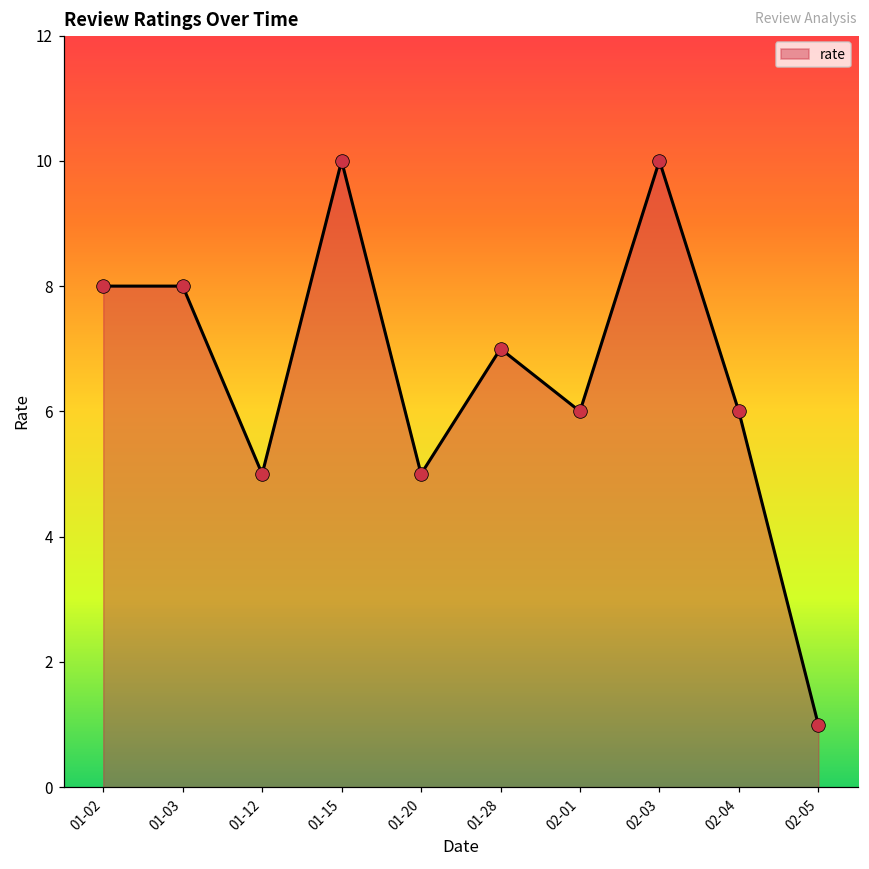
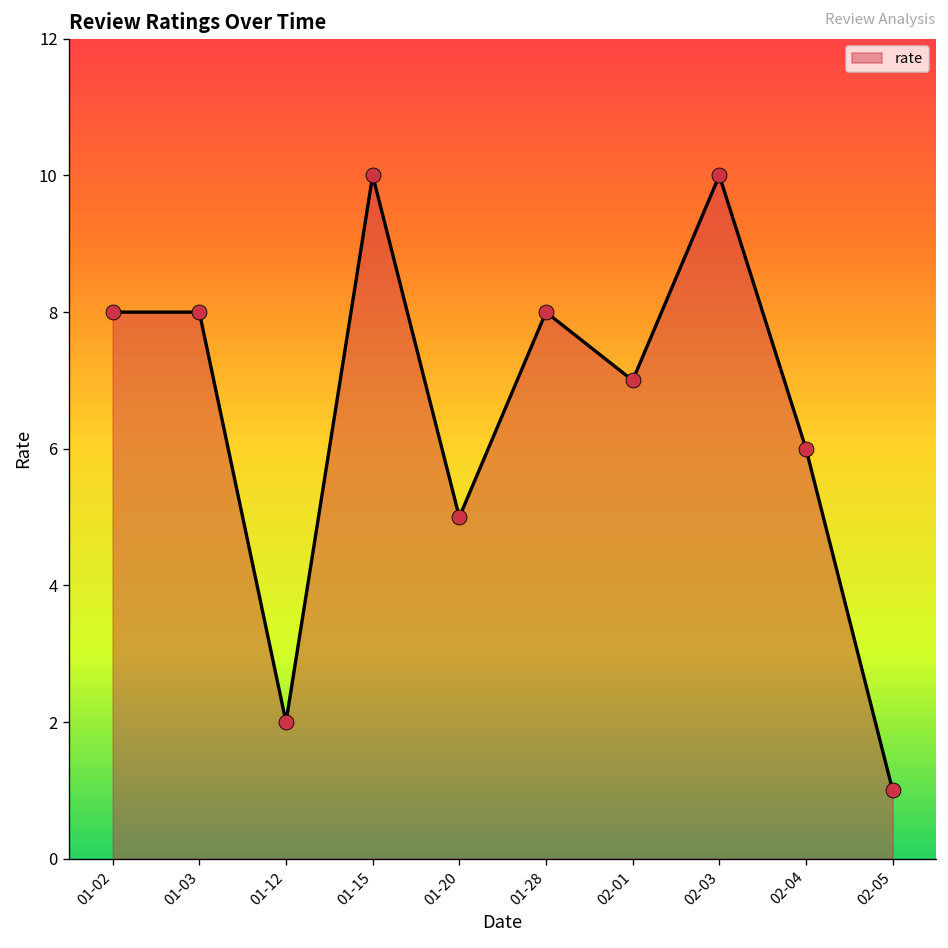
  {
    "01-02": 8,
    "01-03": 8,
-   "01-12": 5,
+   "01-12": 2,
    "01-15": 10,
    "01-20": 5,
-   "01-28": 7,
-   "02-01": 6,
+   "01-28": 8,
+   "02-01": 7,
    "02-03": 10,
    "02-04": 6,
    "02-05": 1
  }
